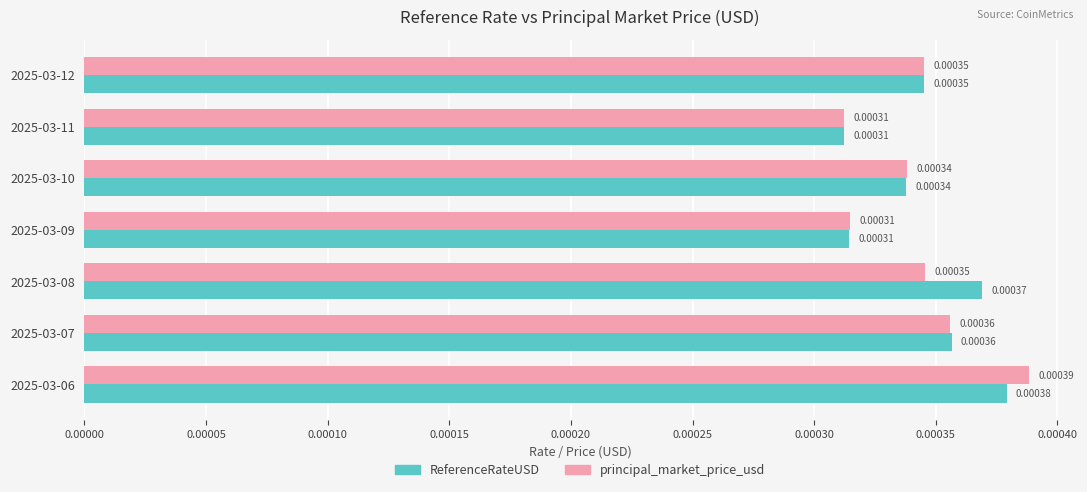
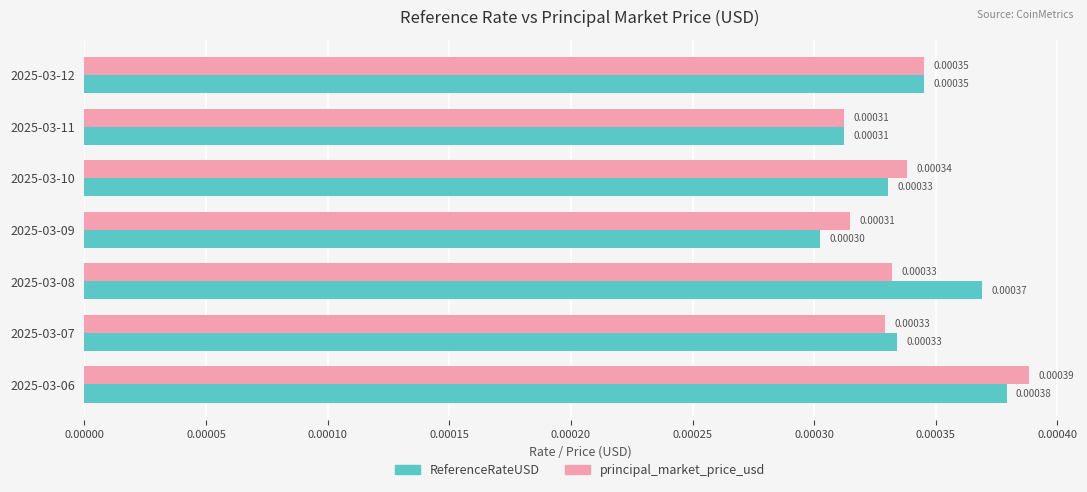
  {
    "ReferenceRateUSD": {
      "2025-03-12": 0.00035,
      "2025-03-11": 0.00031,
-     "2025-03-10": 0.00034,
-     "2025-03-09": 0.00031,
+     "2025-03-10": 0.00033,
+     "2025-03-09": 0.00030,
      "2025-03-08": 0.00037,
-     "2025-03-07": 0.00036,
+     "2025-03-07": 0.00033,
      "2025-03-06": 0.00038
    },
    "principal_market_price_usd": {
      "2025-03-12": 0.00035,
      "2025-03-11": 0.00031,
      "2025-03-10": 0.00034,
      "2025-03-09": 0.00031,
-     "2025-03-08": 0.00035,
-     "2025-03-07": 0.00036,
+     "2025-03-08": 0.00033,
+     "2025-03-07": 0.00033,
      "2025-03-06": 0.00039
    }
  }
